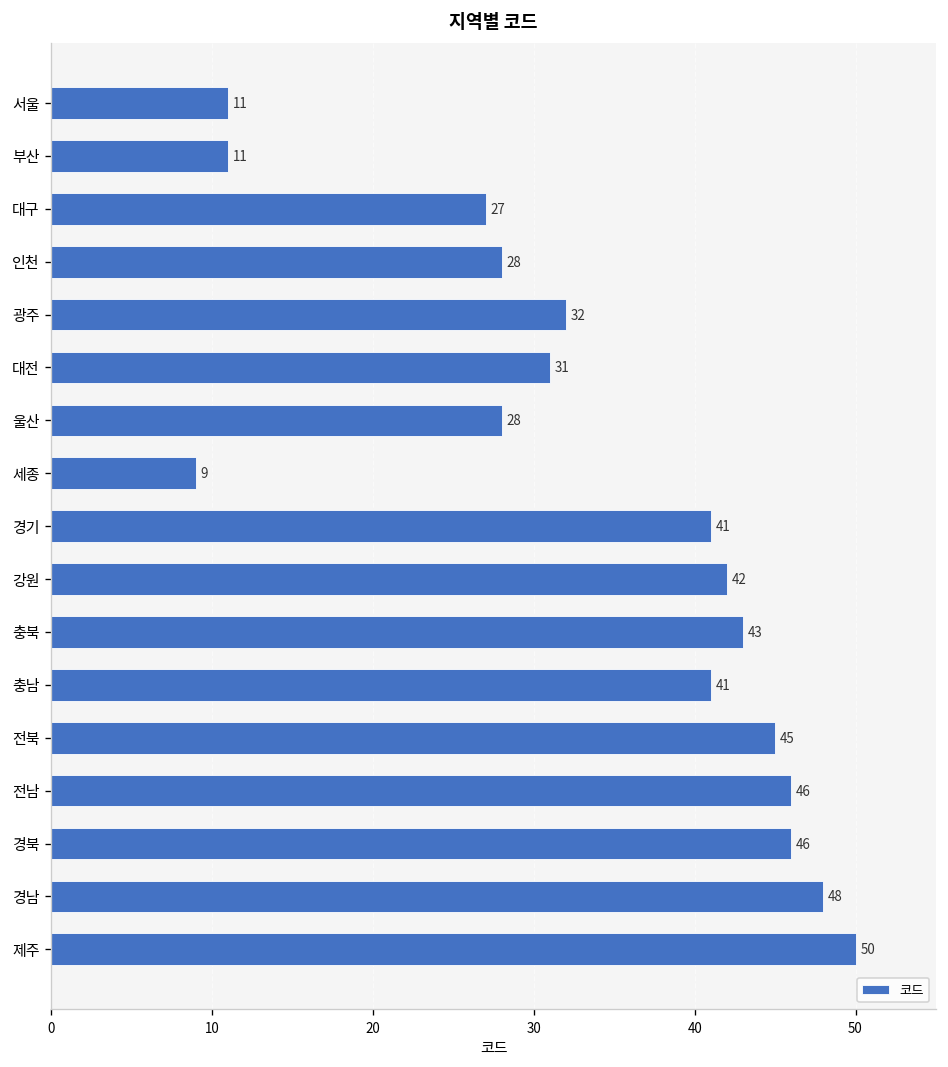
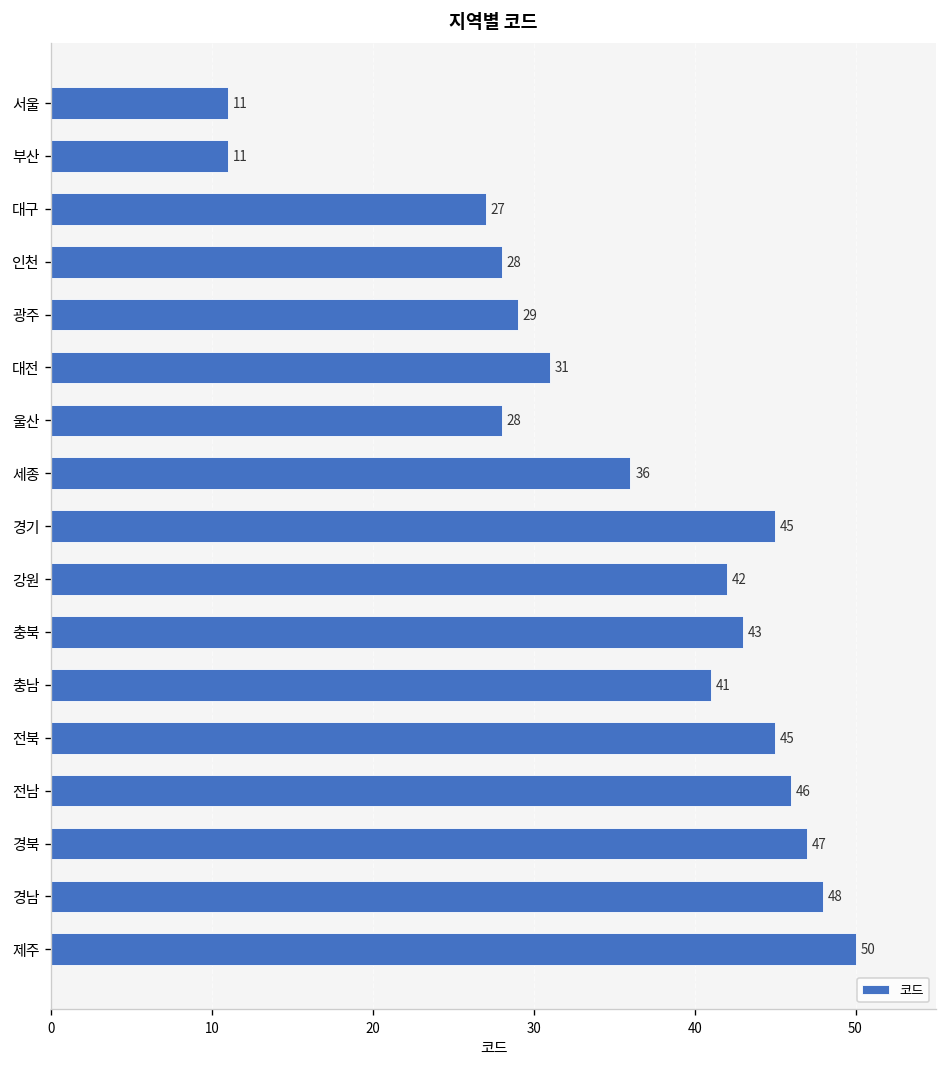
  {
    "서울": 11,
    "부산": 11,
    "대구": 27,
    "인천": 28,
-   "광주": 32,
+   "광주": 29,
    "대전": 31,
    "울산": 28,
-   "세종": 9,
-   "경기": 41,
+   "세종": 36,
+   "경기": 45,
    "강원": 42,
    "충북": 43,
    "충남": 41,
    "전북": 45,
    "전남": 46,
-   "경북": 46,
+   "경북": 47,
    "경남": 48,
    "제주": 50
  }
